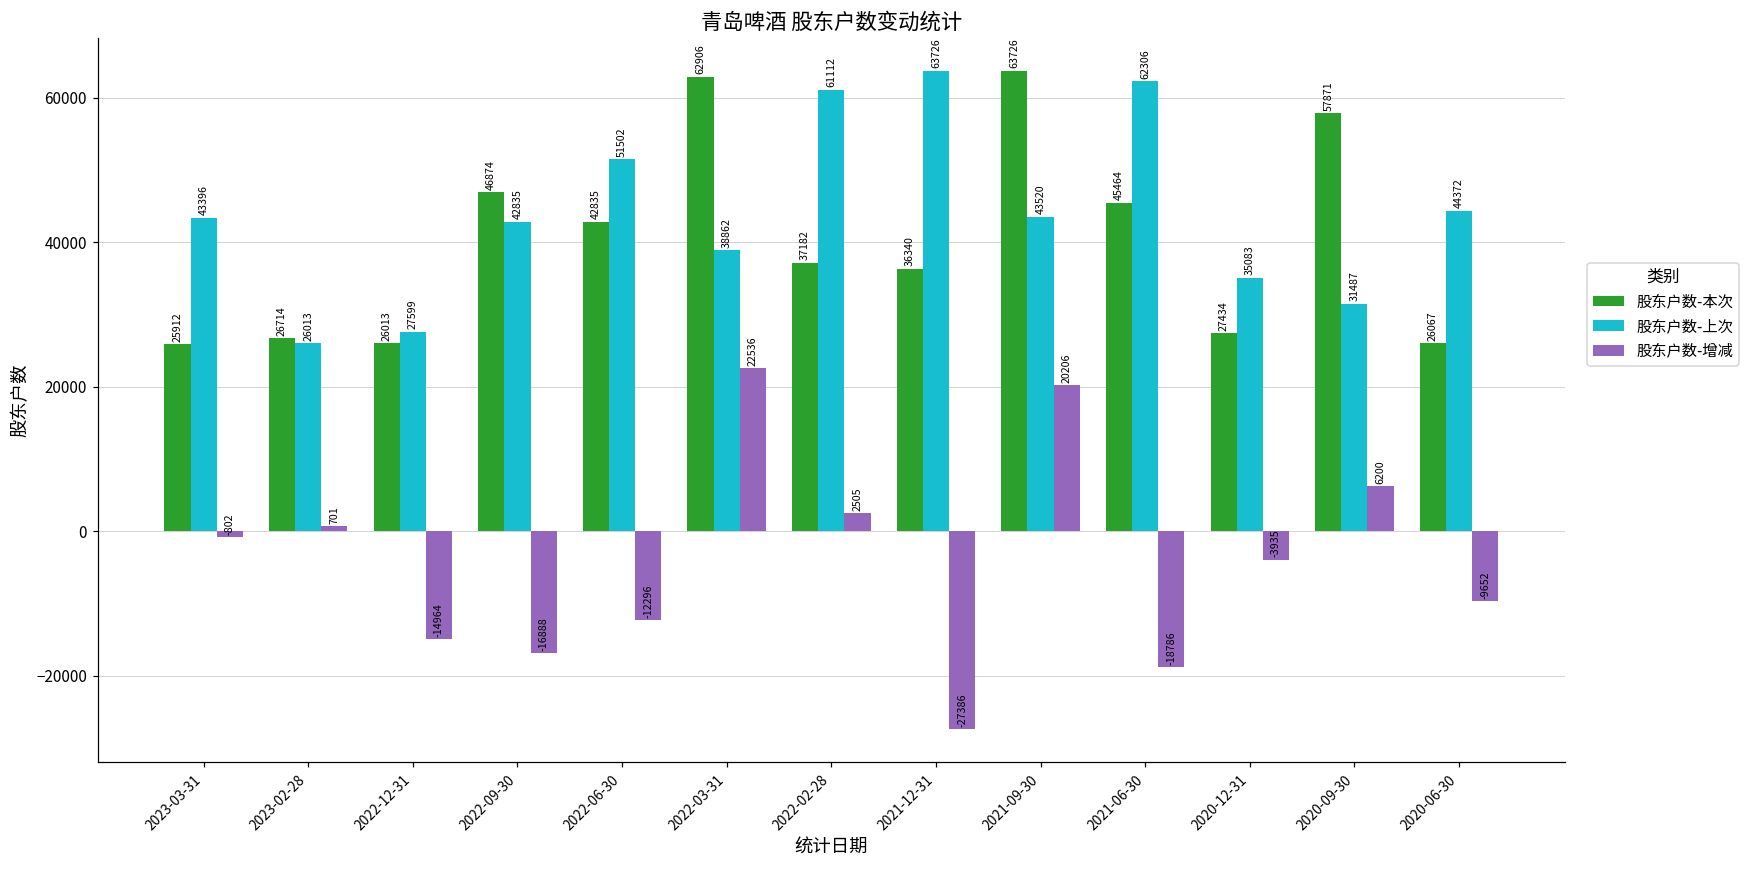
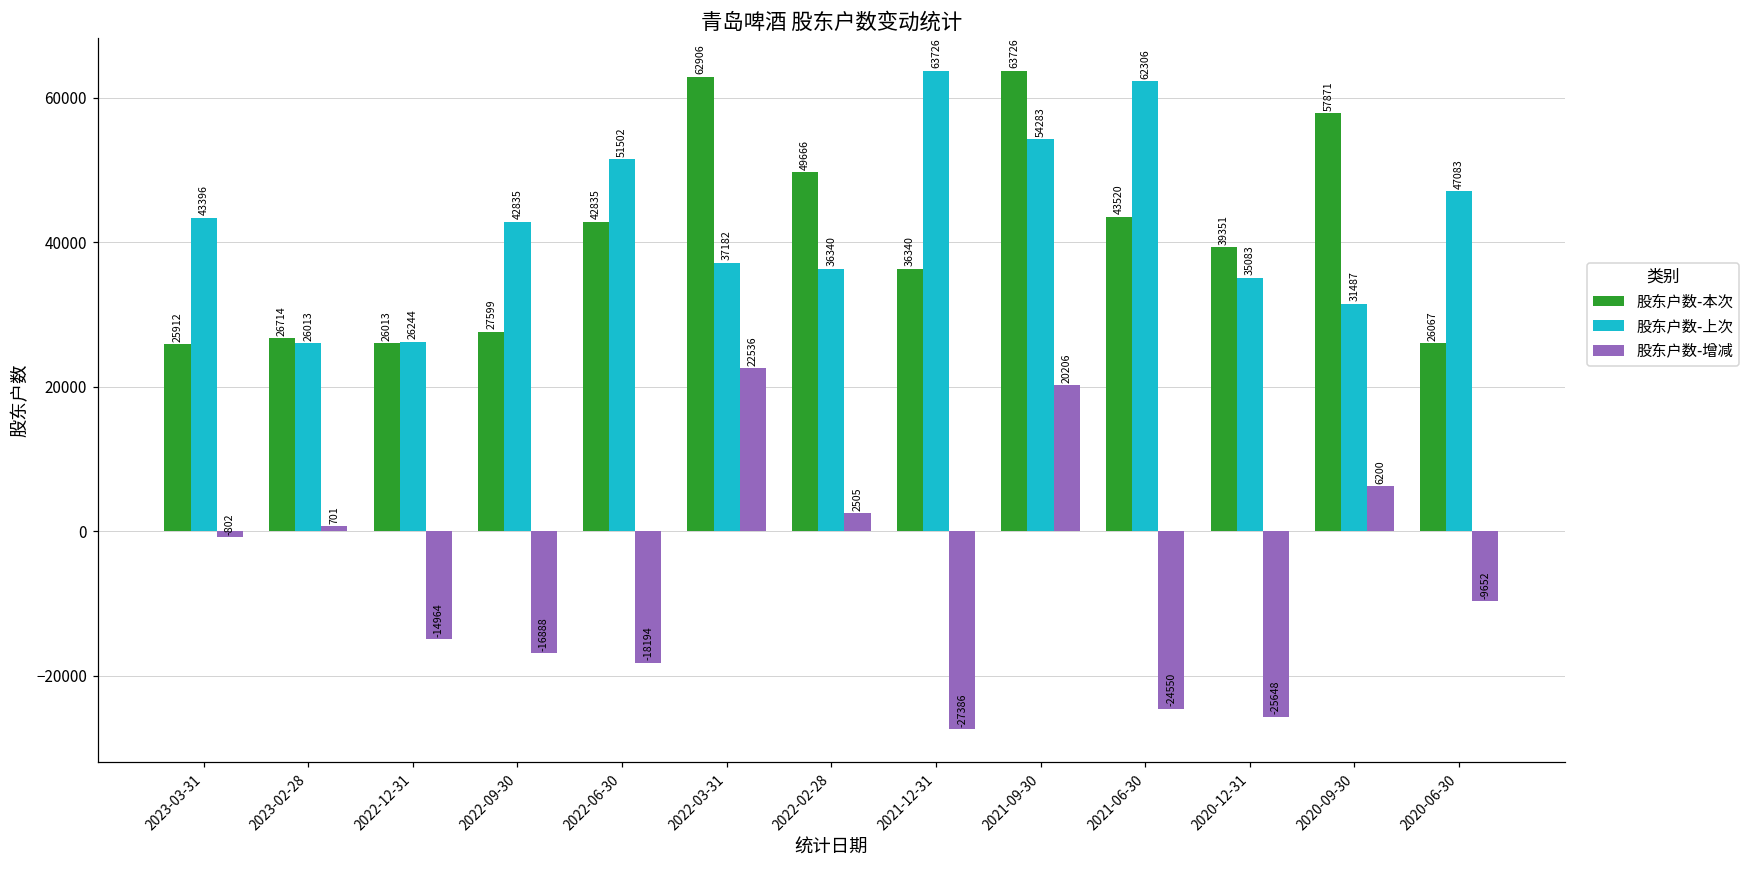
  {
    "股东户数-本次": {
      "2023-03-31": 25912,
      "2023-02-28": 26714,
      "2022-12-31": 26013,
-     "2022-09-30": 46874,
+     "2022-09-30": 27599,
      "2022-06-30": 42835,
      "2022-03-31": 62906,
-     "2022-02-28": 37182,
+     "2022-02-28": 49666,
      "2021-12-31": 36340,
      "2021-09-30": 63726,
-     "2021-06-30": 45464,
-     "2020-12-31": 27434,
+     "2021-06-30": 43520,
+     "2020-12-31": 39351,
      "2020-09-30": 57871,
      "2020-06-30": 26067
    },
    "股东户数-上次": {
      "2023-03-31": 43396,
      "2023-02-28": 26013,
-     "2022-12-31": 27599,
+     "2022-12-31": 26244,
      "2022-09-30": 42835,
      "2022-06-30": 51502,
-     "2022-03-31": 38862,
-     "2022-02-28": 61112,
+     "2022-03-31": 37182,
+     "2022-02-28": 36340,
      "2021-12-31": 63726,
-     "2021-09-30": 43520,
+     "2021-09-30": 54283,
      "2021-06-30": 62306,
      "2020-12-31": 35083,
      "2020-09-30": 31487,
-     "2020-06-30": 44372
+     "2020-06-30": 47083
    },
    "股东户数-增减": {
      "2023-03-31": -802,
      "2023-02-28": 701,
      "2022-12-31": -14964,
      "2022-09-30": -16888,
-     "2022-06-30": -12296,
+     "2022-06-30": -18194,
      "2022-03-31": 22536,
      "2022-02-28": 2505,
      "2021-12-31": -27386,
      "2021-09-30": 20206,
-     "2021-06-30": -18786,
-     "2020-12-31": -3935,
+     "2021-06-30": -24550,
+     "2020-12-31": -25648,
      "2020-09-30": 6200,
      "2020-06-30": -9652
    }
  }
